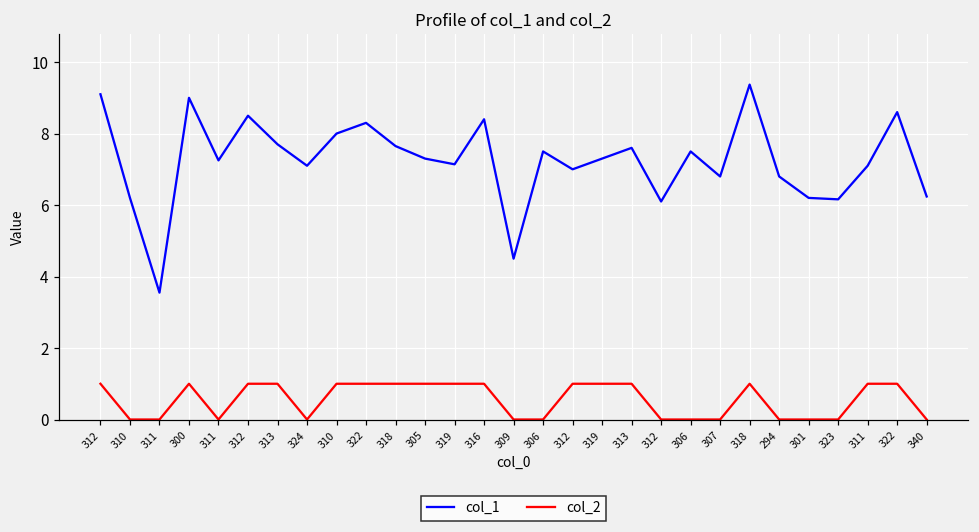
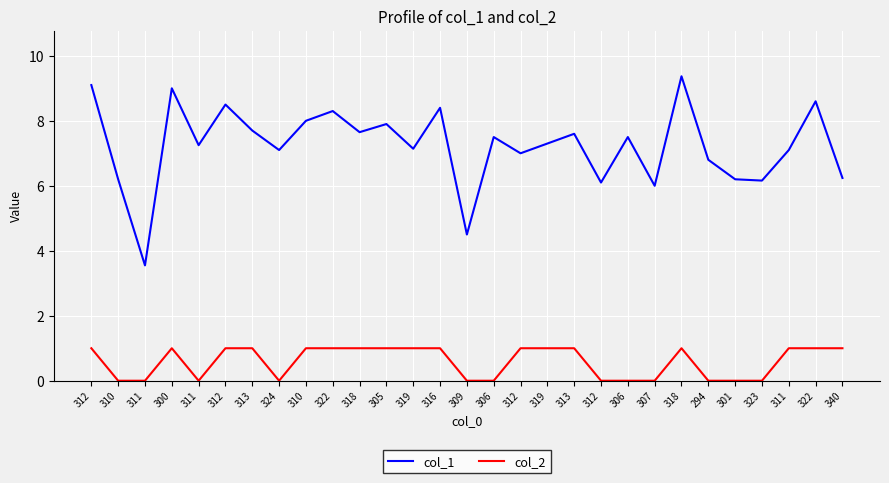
  {
    "col_1": {
      "300": 9.0,
      "324": 7.1,
-     "305": 7.3,
+     "305": 7.9,
      "316": 8.4,
      "309": 4.5,
-     "307": 6.8,
+     "307": 6.0,
      "294": 6.8,
      "301": 6.2,
      "323": 6.2,
      "340": 6.2
    },
    "col_2": {
      "300": 1,
      "324": 0,
      "305": 1,
      "316": 1,
      "309": 0,
      "307": 0,
      "294": 0,
      "301": 0,
      "323": 0,
-     "340": 0
+     "340": 1
    }
  }
